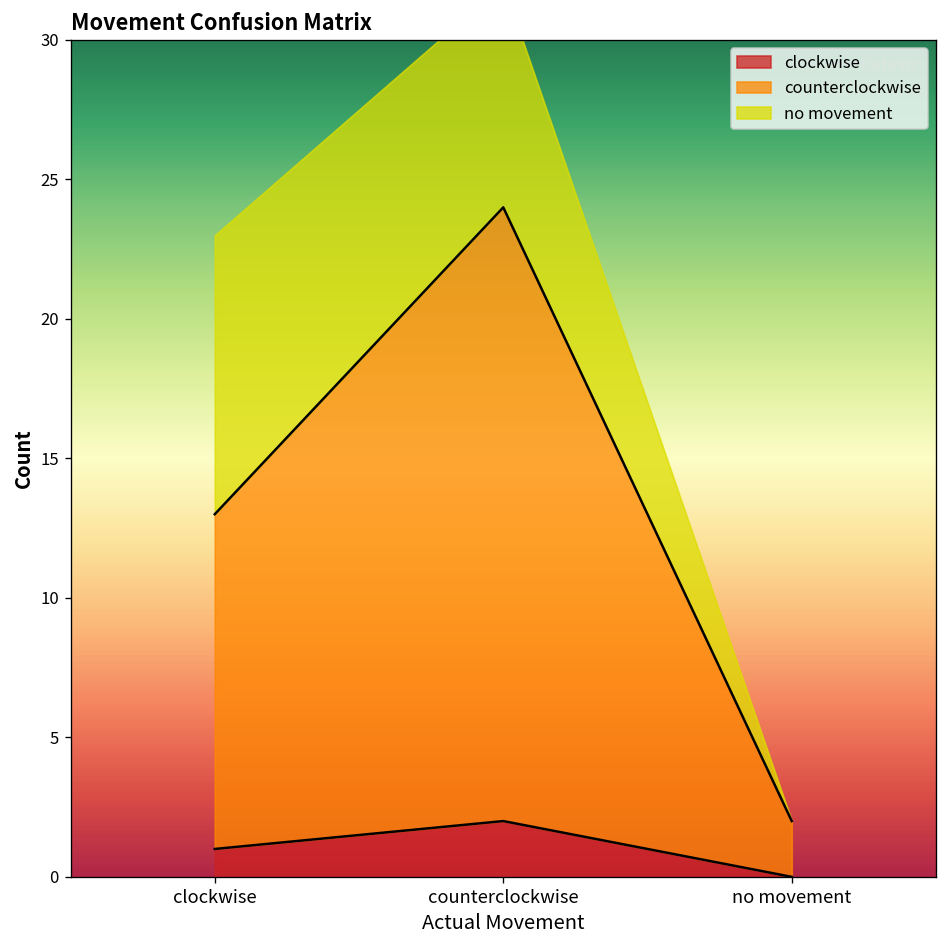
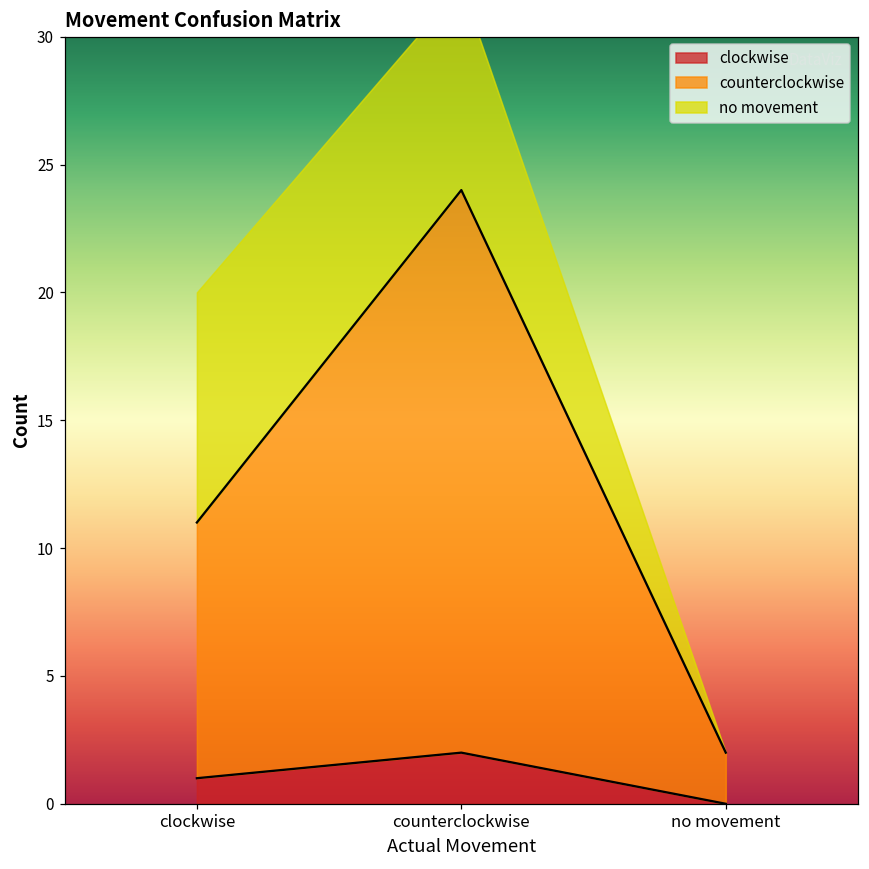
  {
    "clockwise": {
      "clockwise": 1,
      "counterclockwise": 2,
      "no movement": 0
    },
    "counterclockwise": {
-     "clockwise": 12,
+     "clockwise": 10,
      "counterclockwise": 22
    },
    "no movement": {
-     "clockwise": 10
+     "clockwise": 9
    }
  }
